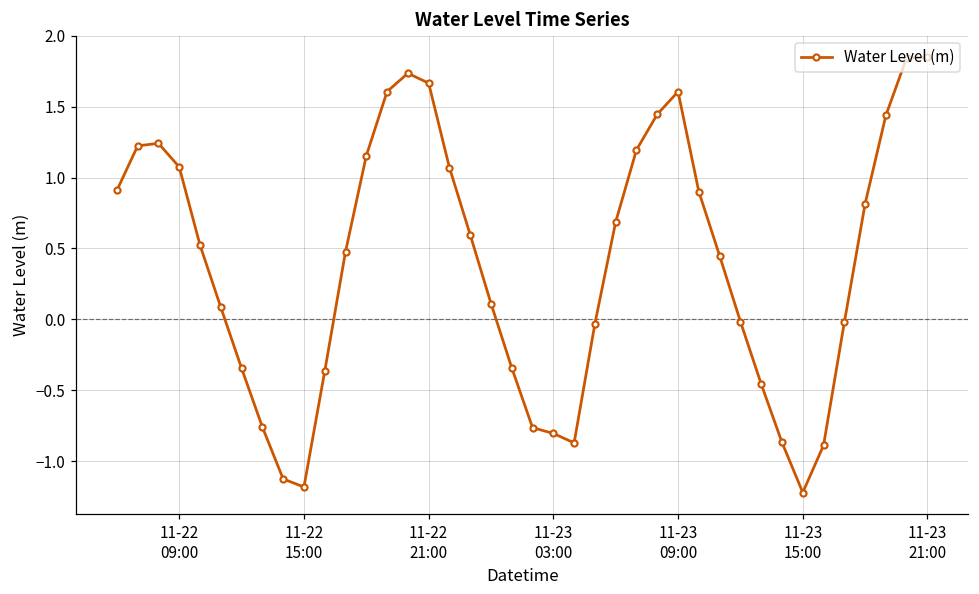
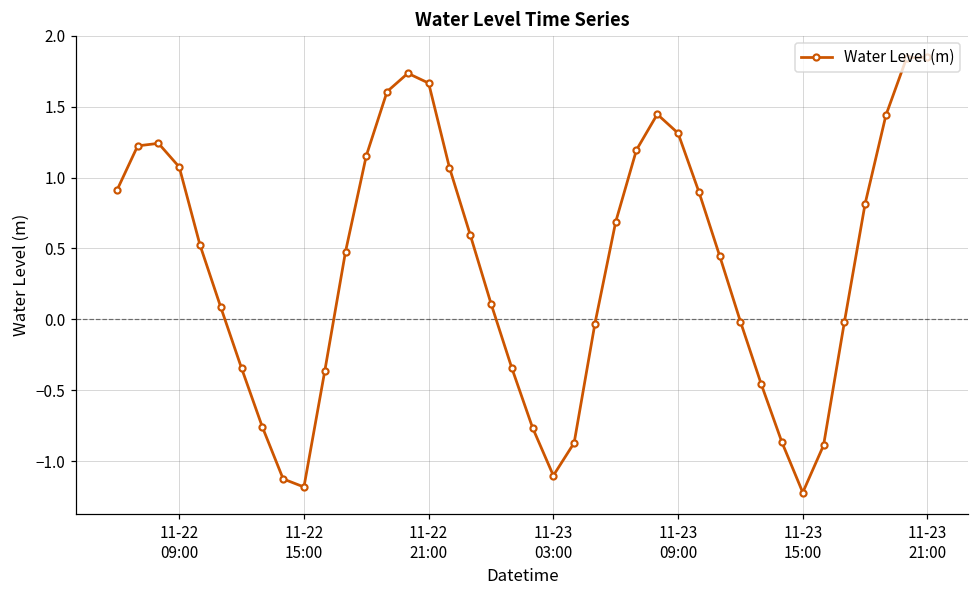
  {
    "11-22 09:00": 1.07,
    "11-22 15:00": -1.18,
    "11-22 21:00": 1.67,
-   "11-23 03:00": -0.80,
-   "11-23 09:00": 1.61,
+   "11-23 03:00": -1.10,
+   "11-23 09:00": 1.31,
    "11-23 15:00": -1.22
  }
